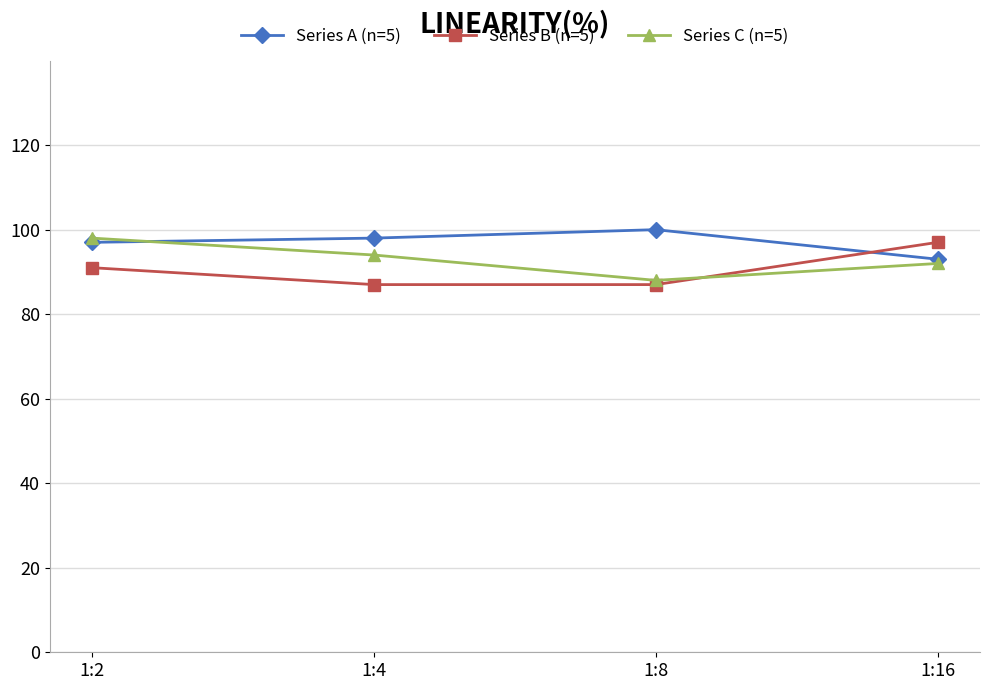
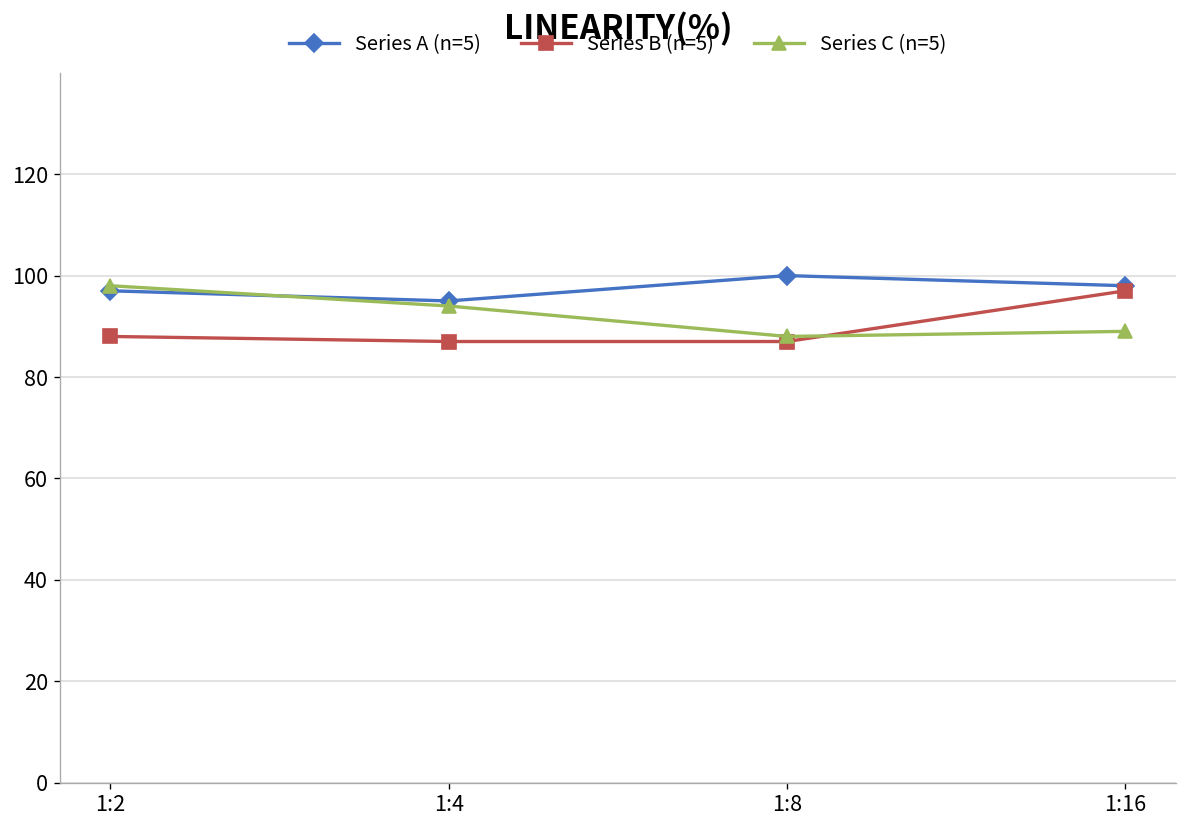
  {
    "Series A (n=5)": {
      "1:2": 97,
-     "1:4": 98,
+     "1:4": 95,
      "1:8": 100,
-     "1:16": 93
+     "1:16": 98
    },
    "Series B (n=5)": {
-     "1:2": 91,
+     "1:2": 88,
      "1:4": 87,
      "1:8": 87,
      "1:16": 97
    },
    "Series C (n=5)": {
      "1:2": 98,
      "1:4": 94,
      "1:8": 88,
-     "1:16": 92
+     "1:16": 89
    }
  }
